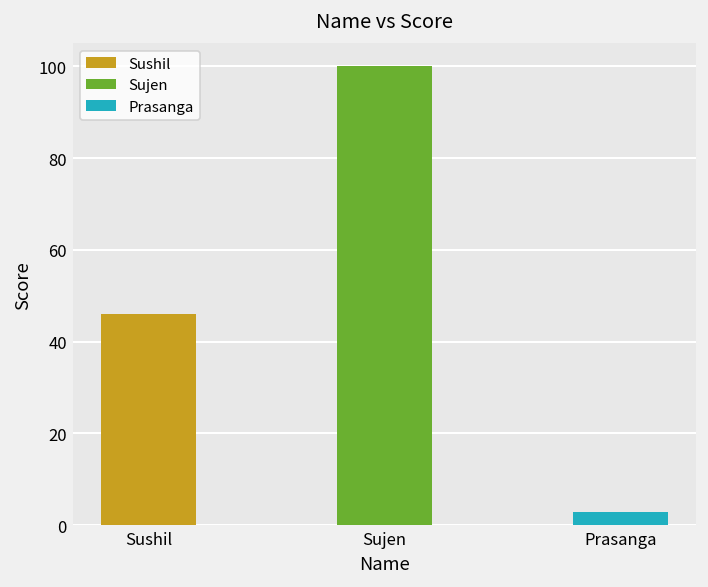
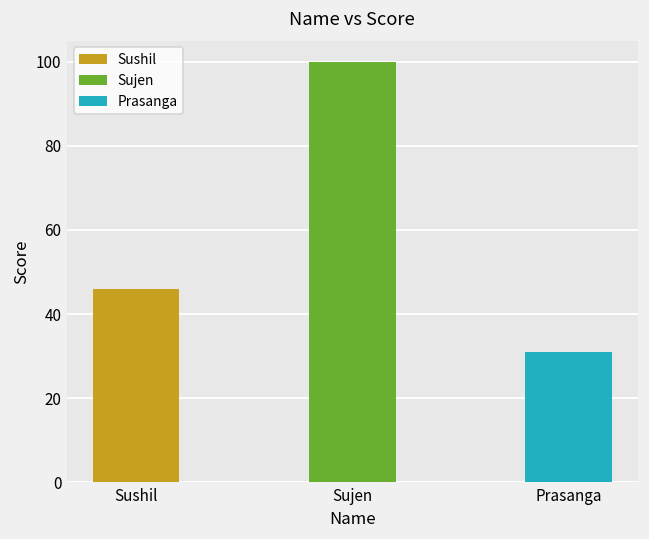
  {
    "Sushil": 46,
    "Sujen": 100,
-   "Prasanga": 3
+   "Prasanga": 31
  }
